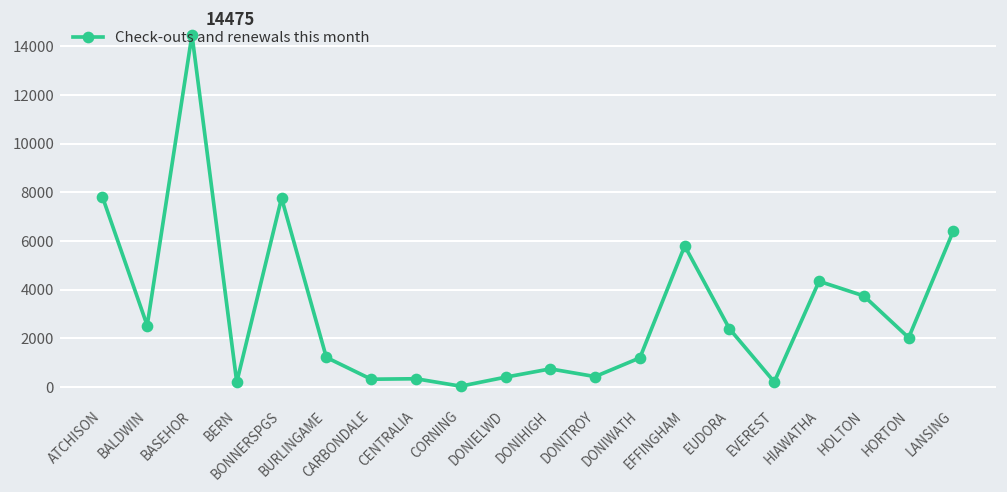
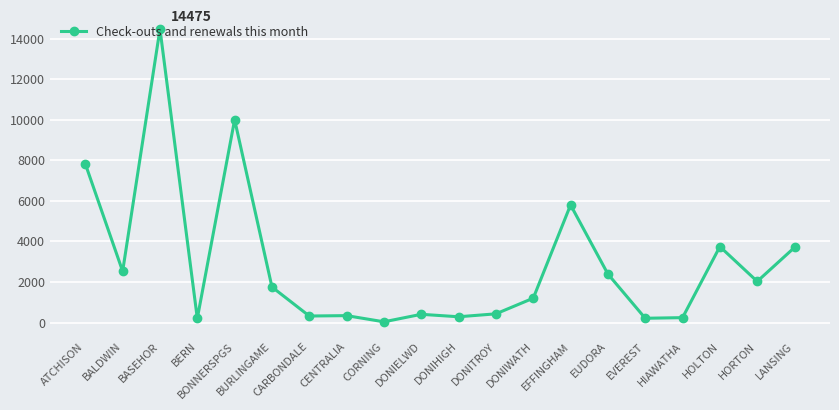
  {
    "ATCHISON": 7800,
    "BALDWIN": 2500,
    "BERN": 200,
-   "BONNERSPGS": 7800,
-   "BURLINGAME": 1200,
+   "BONNERSPGS": 10000,
+   "BURLINGAME": 1800,
    "CARBONDALE": 300,
    "CENTRALIA": 300,
    "CORNING": 0,
    "DONIELWD": 400,
-   "DONIHIGH": 700,
+   "DONIHIGH": 300,
    "DONITROY": 400,
    "DONIWATH": 1200,
    "EFFINGHAM": 5800,
    "EUDORA": 2400,
    "EVEREST": 200,
-   "HIAWATHA": 4300,
+   "HIAWATHA": 200,
    "HOLTON": 3700,
    "HORTON": 2000,
-   "LANSING": 6400
+   "LANSING": 3700
  }
